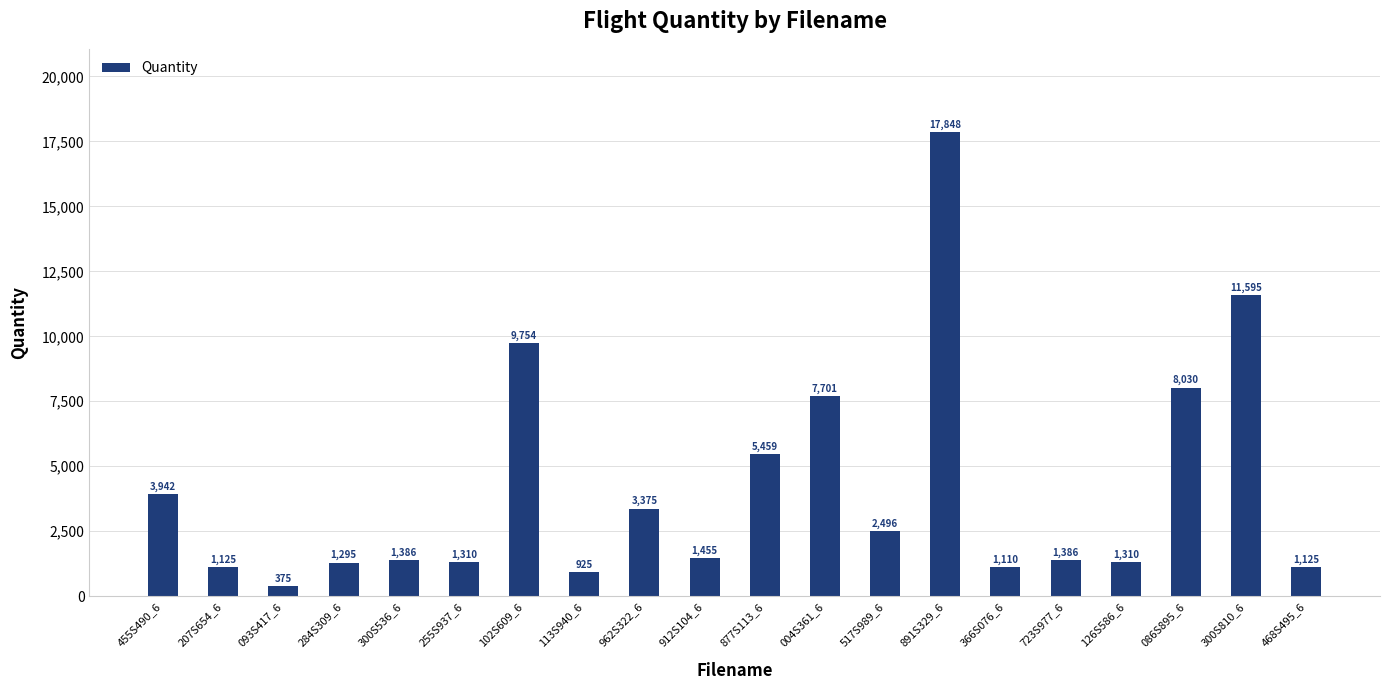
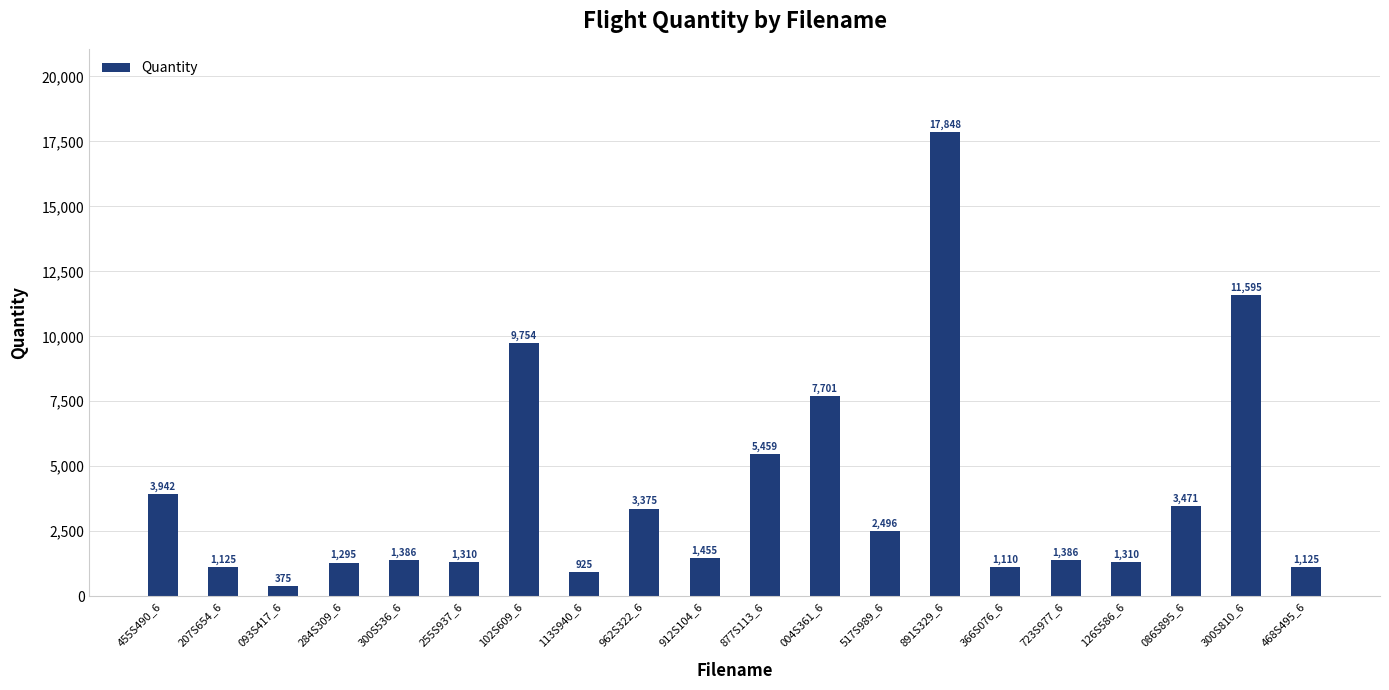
  {
    "455S490_6": "3,942",
    "207S654_6": "1,125",
    "093S417_6": "375",
    "284S309_6": "1,295",
    "300S536_6": "1,386",
    "255S937_6": "1,310",
    "102S609_6": "9,754",
    "113S940_6": "925",
    "962S322_6": "3,375",
    "912S104_6": "1,455",
    "877S113_6": "5,459",
    "004S361_6": "7,701",
    "517S989_6": "2,496",
    "891S329_6": "17,848",
    "366S076_6": "1,110",
    "723S977_6": "1,386",
    "126S586_6": "1,310",
-   "086S895_6": "8,030",
+   "086S895_6": "3,471",
    "300S810_6": "11,595",
    "468S495_6": "1,125"
  }
